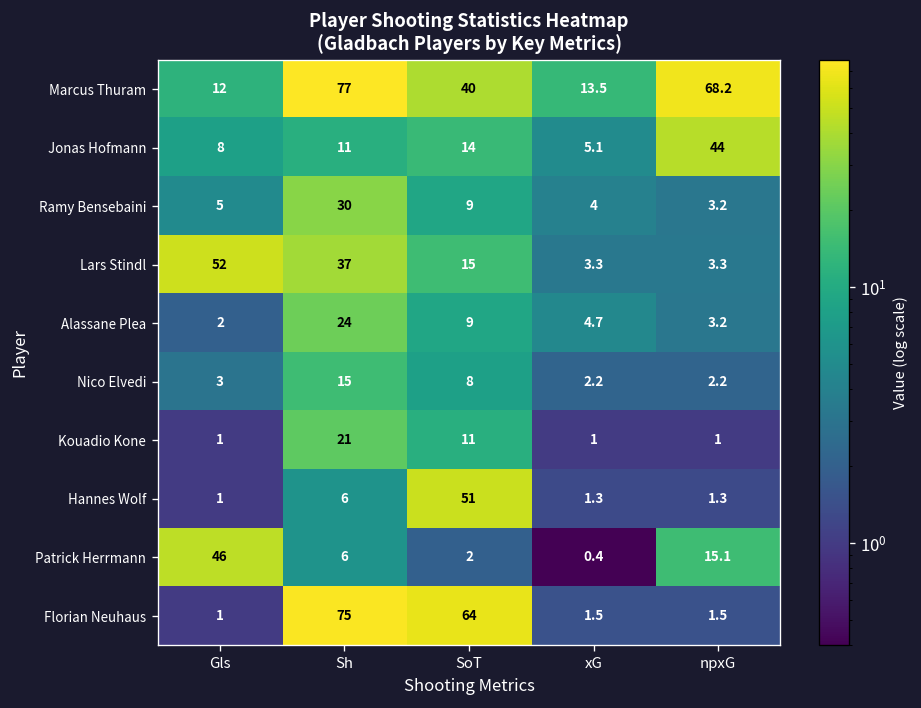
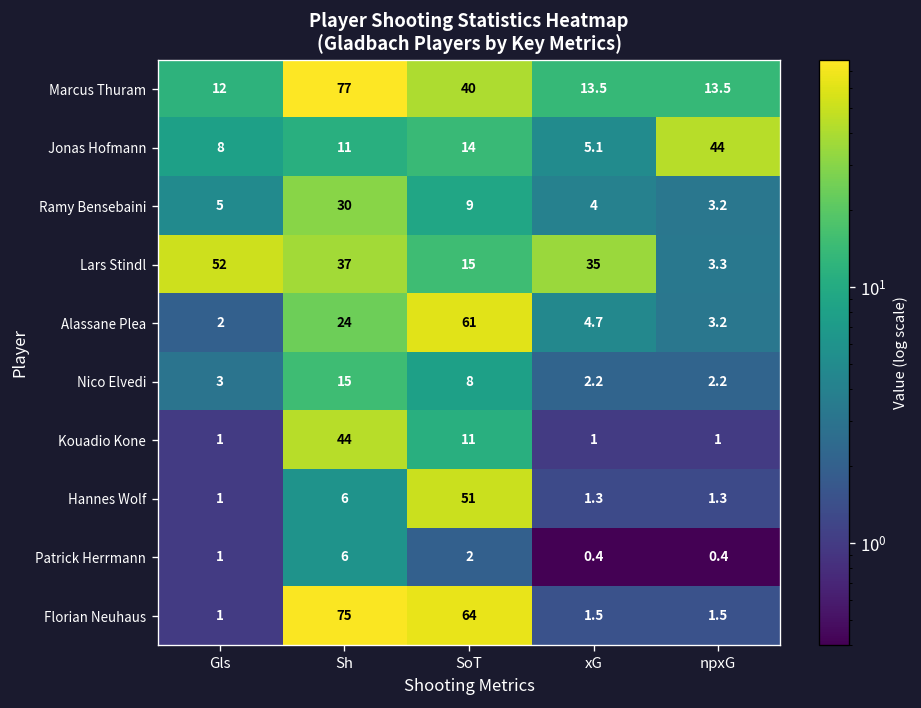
  {
    "Marcus Thuram": {
      "Gls": 12,
      "Sh": 77,
      "SoT": 40,
      "xG": 13.5,
-     "npxG": 68.2
+     "npxG": 13.5
    },
    "Jonas Hofmann": {
      "Gls": 8,
      "Sh": 11,
      "SoT": 14,
      "xG": 5.1,
      "npxG": 44
    },
    "Ramy Bensebaini": {
      "Gls": 5,
      "Sh": 30,
      "SoT": 9,
      "xG": 4,
      "npxG": 3.2
    },
    "Lars Stindl": {
      "Gls": 52,
      "Sh": 37,
      "SoT": 15,
-     "xG": 3.3,
+     "xG": 35,
      "npxG": 3.3
    },
    "Alassane Plea": {
      "Gls": 2,
      "Sh": 24,
-     "SoT": 9,
+     "SoT": 61,
      "xG": 4.7,
      "npxG": 3.2
    },
    "Nico Elvedi": {
      "Gls": 3,
      "Sh": 15,
      "SoT": 8,
      "xG": 2.2,
      "npxG": 2.2
    },
    "Kouadio Kone": {
      "Gls": 1,
-     "Sh": 21,
+     "Sh": 44,
      "SoT": 11,
      "xG": 1,
      "npxG": 1
    },
    "Hannes Wolf": {
      "Gls": 1,
      "Sh": 6,
      "SoT": 51,
      "xG": 1.3,
      "npxG": 1.3
    },
    "Patrick Herrmann": {
-     "Gls": 46,
+     "Gls": 1,
      "Sh": 6,
      "SoT": 2,
      "xG": 0.4,
-     "npxG": 15.1
+     "npxG": 0.4
    },
    "Florian Neuhaus": {
      "Gls": 1,
      "Sh": 75,
      "SoT": 64,
      "xG": 1.5,
      "npxG": 1.5
    }
  }
